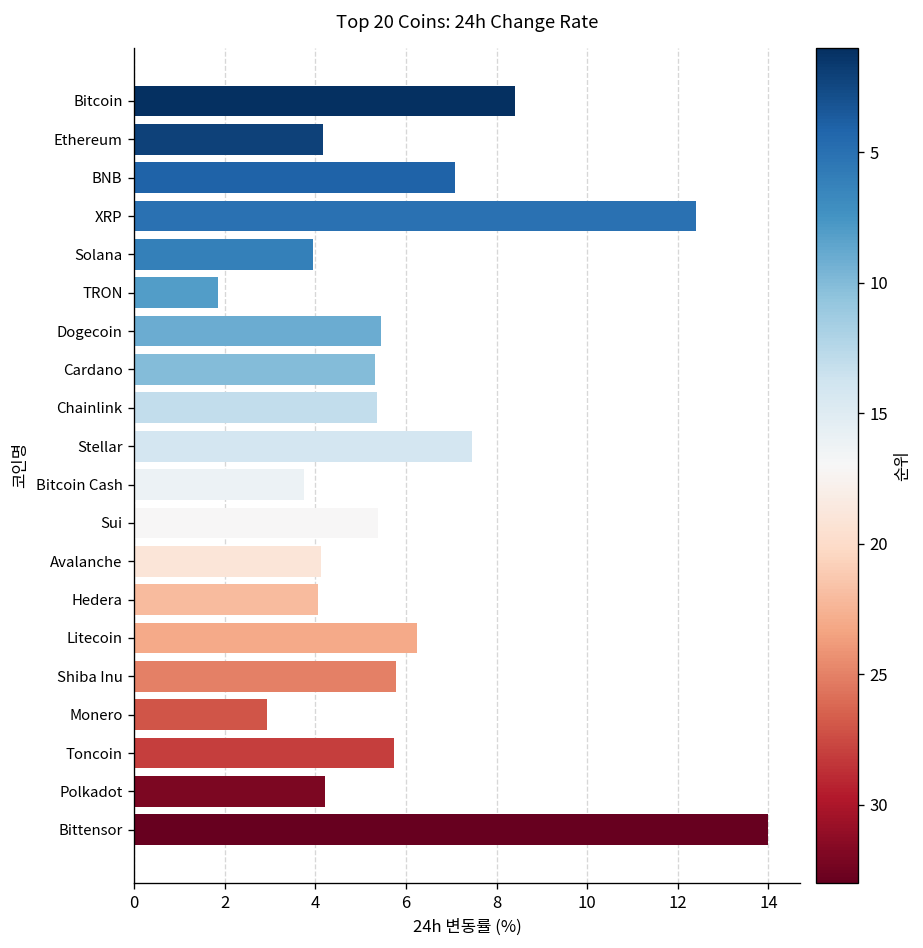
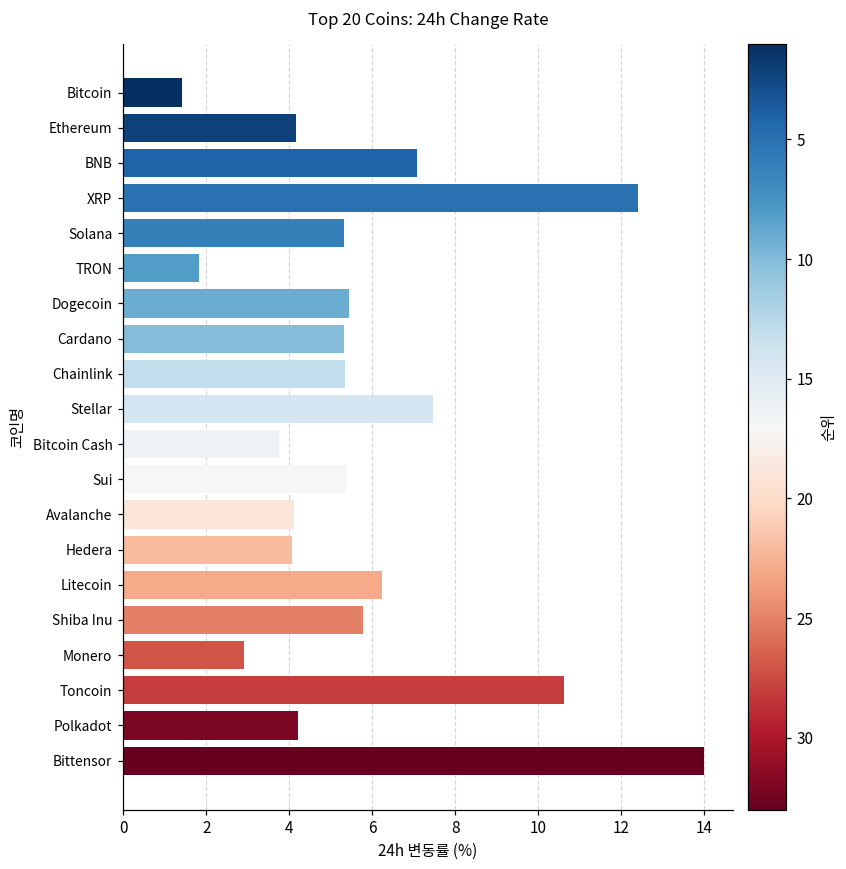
  {
-   "Bitcoin": 8.4,
+   "Bitcoin": 1.4,
    "Ethereum": 4.2,
    "BNB": 7.1,
    "XRP": 12.4,
-   "Solana": 4.0,
+   "Solana": 5.3,
    "TRON": 1.8,
    "Dogecoin": 5.4,
    "Cardano": 5.3,
    "Chainlink": 5.4,
    "Stellar": 7.5,
    "Bitcoin Cash": 3.8,
    "Sui": 5.4,
    "Avalanche": 4.1,
    "Hedera": 4.1,
    "Litecoin": 6.2,
    "Shiba Inu": 5.8,
    "Monero": 2.9,
-   "Toncoin": 5.7,
+   "Toncoin": 10.6,
    "Polkadot": 4.2,
    "Bittensor": 14.0
  }
